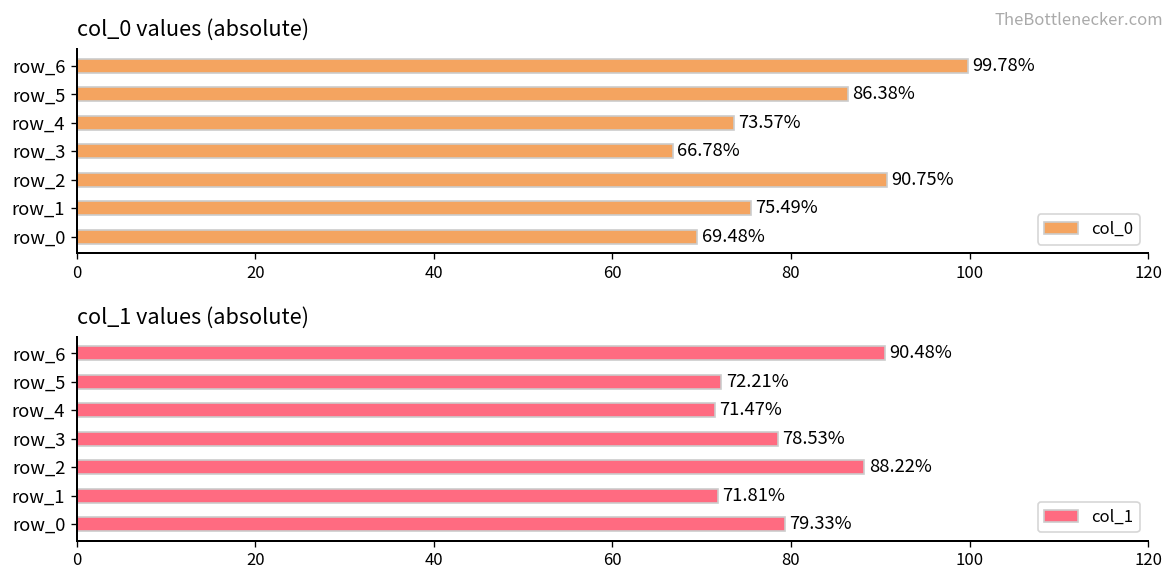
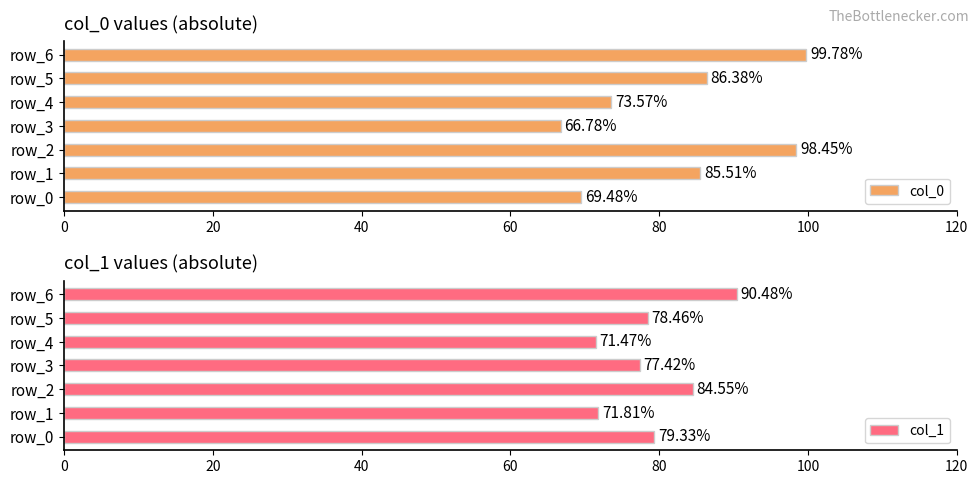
  {
    "col_0 values (absolute)": {
      "row_6": "99.78%",
      "row_5": "86.38%",
      "row_4": "73.57%",
      "row_3": "66.78%",
-     "row_2": "90.75%",
-     "row_1": "75.49%",
+     "row_2": "98.45%",
+     "row_1": "85.51%",
      "row_0": "69.48%"
    },
    "col_1 values (absolute)": {
      "row_6": "90.48%",
-     "row_5": "72.21%",
+     "row_5": "78.46%",
      "row_4": "71.47%",
-     "row_3": "78.53%",
-     "row_2": "88.22%",
+     "row_3": "77.42%",
+     "row_2": "84.55%",
      "row_1": "71.81%",
      "row_0": "79.33%"
    }
  }
